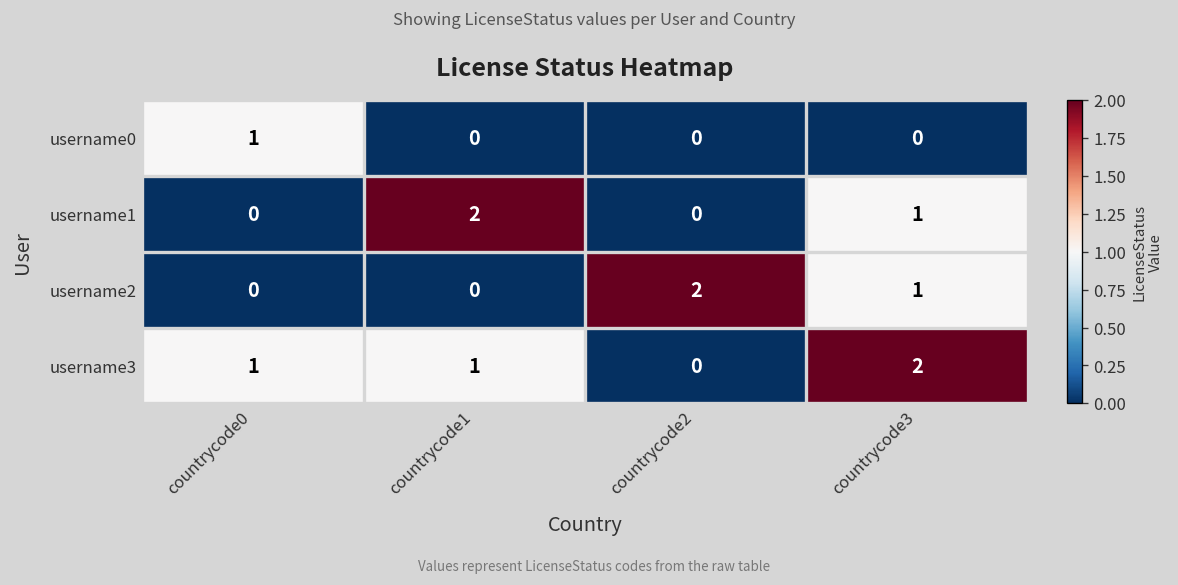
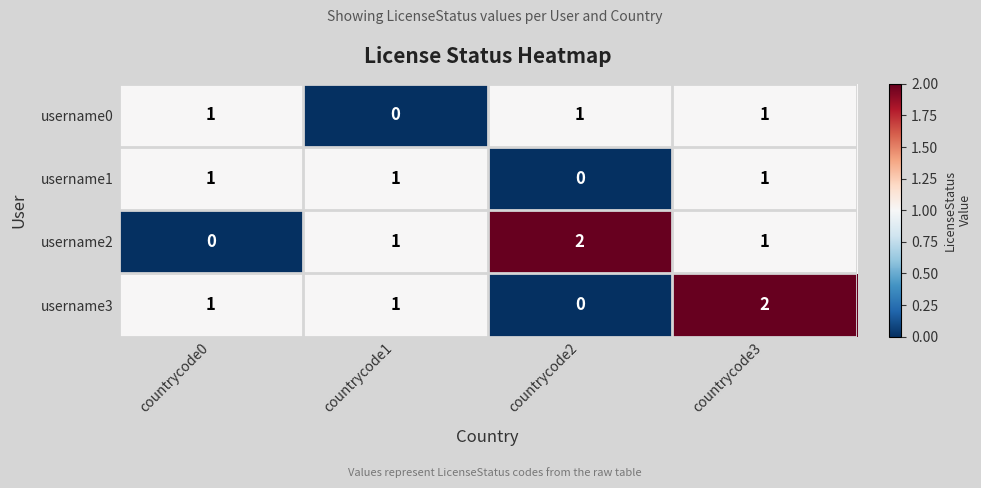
  {
    "username0": {
      "countrycode0": 1,
      "countrycode1": 0,
-     "countrycode2": 0,
-     "countrycode3": 0
+     "countrycode2": 1,
+     "countrycode3": 1
    },
    "username1": {
-     "countrycode0": 0,
-     "countrycode1": 2,
+     "countrycode0": 1,
+     "countrycode1": 1,
      "countrycode2": 0,
      "countrycode3": 1
    },
    "username2": {
      "countrycode0": 0,
-     "countrycode1": 0,
+     "countrycode1": 1,
      "countrycode2": 2,
      "countrycode3": 1
    },
    "username3": {
      "countrycode0": 1,
      "countrycode1": 1,
      "countrycode2": 0,
      "countrycode3": 2
    }
  }
